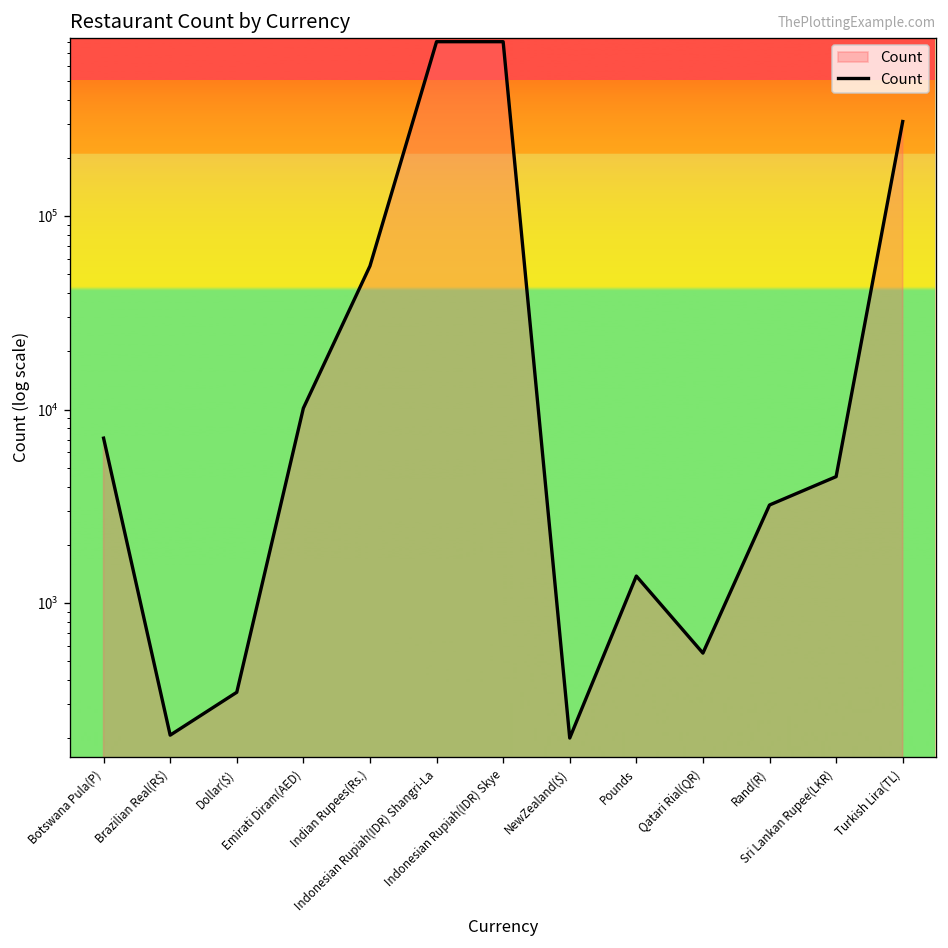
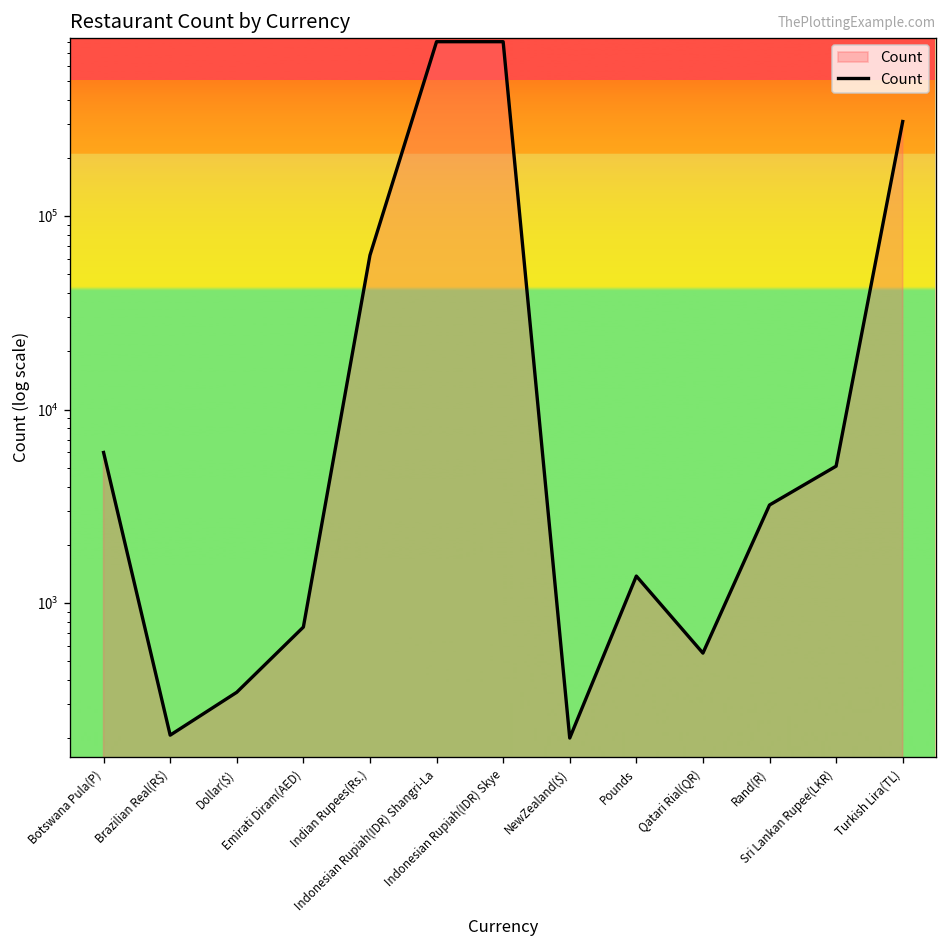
  {
-   "Botswana Pula(P)": 7000,
+   "Botswana Pula(P)": 6000,
    "Brazilian Real(R$)": 210,
    "Dollar($)": 350,
-   "Emirati Diram(AED)": 10000,
-   "Indian Rupees(Rs.)": 55000,
+   "Emirati Diram(AED)": 800,
+   "Indian Rupees(Rs.)": 63000,
    "Indonesian Rupiah(IDR) Shangri-La": 800000,
    "Indonesian Rupiah(IDR) Skye": 800000,
    "NewZealand($)": 200,
    "Pounds": 1400,
    "Qatari Rial(QR)": 550,
    "Rand(R)": 3200,
-   "Sri Lankan Rupee(LKR)": 4500,
+   "Sri Lankan Rupee(LKR)": 5100,
    "Turkish Lira(TL)": 310000
  }
